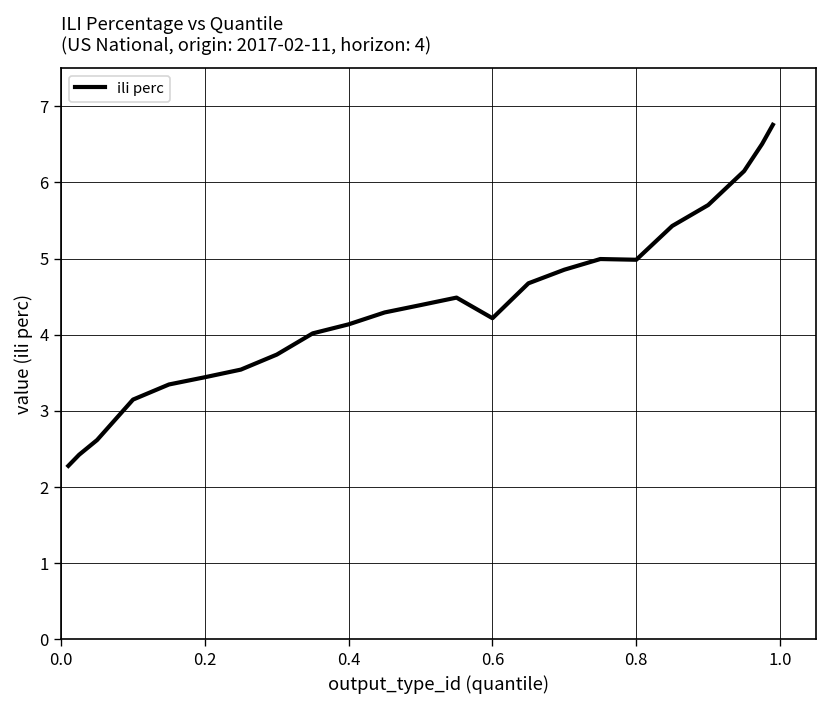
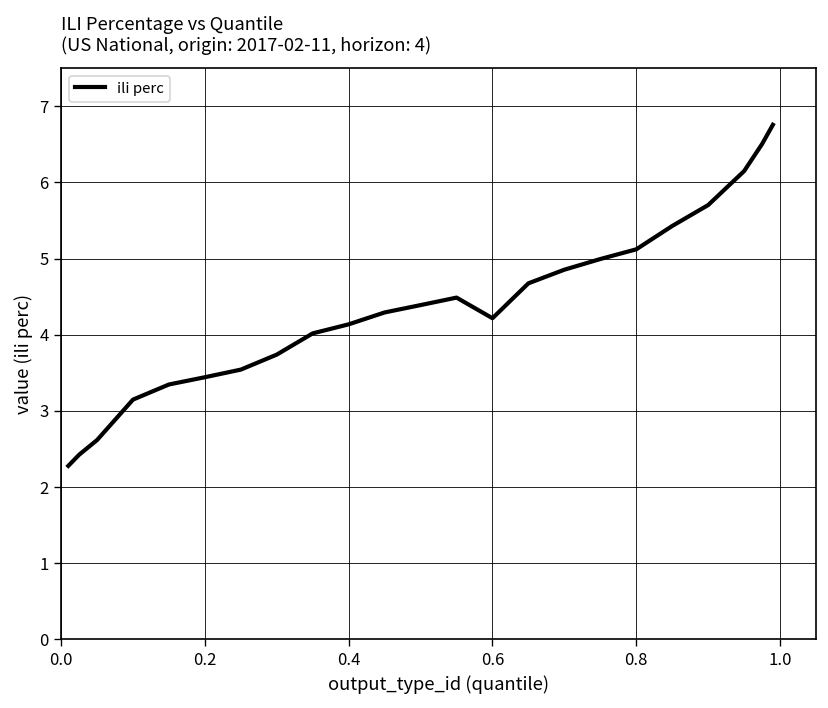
  {
    "0.2": 3.4,
    "0.4": 4.1,
    "0.6": 4.2,
-   "0.8": 5.0
+   "0.8": 5.1
  }
